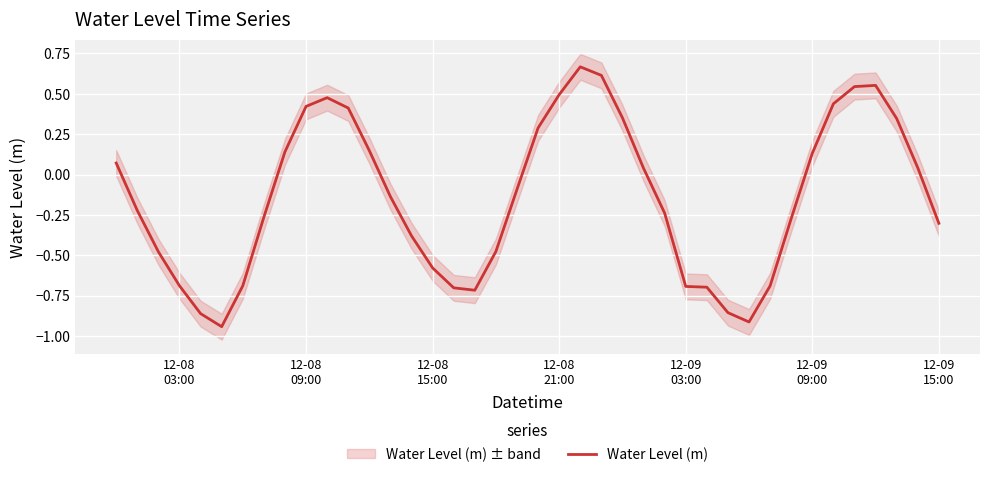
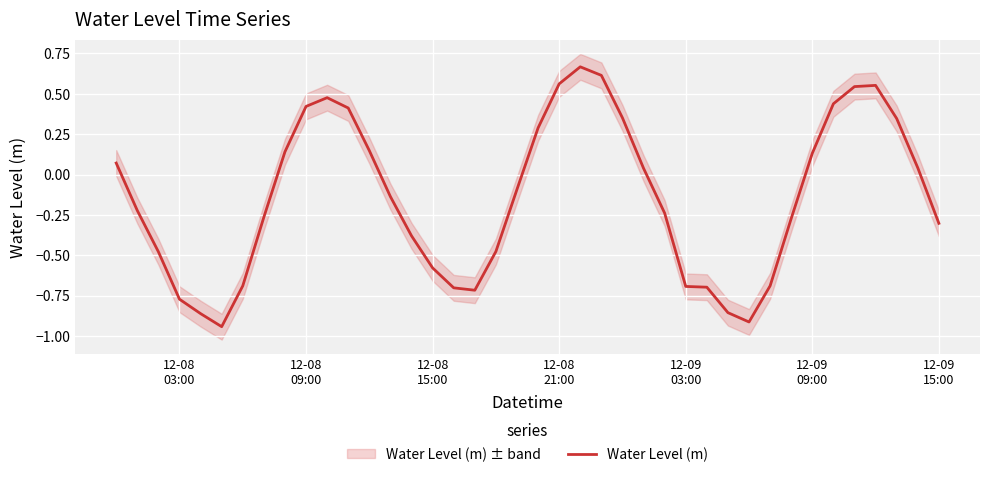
  {
    "Water Level (m)": {
-     "12-08 03:00": -0.69,
+     "12-08 03:00": -0.77,
      "12-08 09:00": 0.42,
      "12-08 15:00": -0.58,
-     "12-08 21:00": 0.49,
+     "12-08 21:00": 0.56,
      "12-09 03:00": -0.69,
      "12-09 09:00": 0.13,
      "12-09 15:00": -0.30
    }
  }
